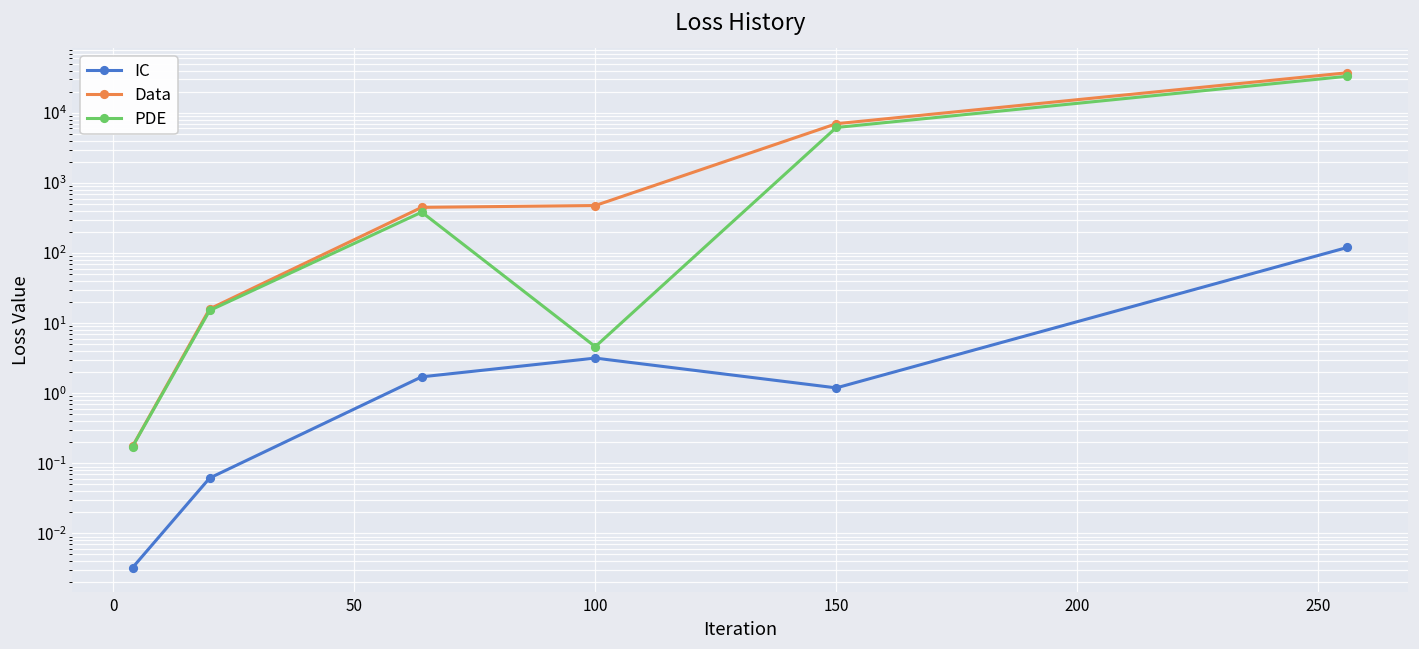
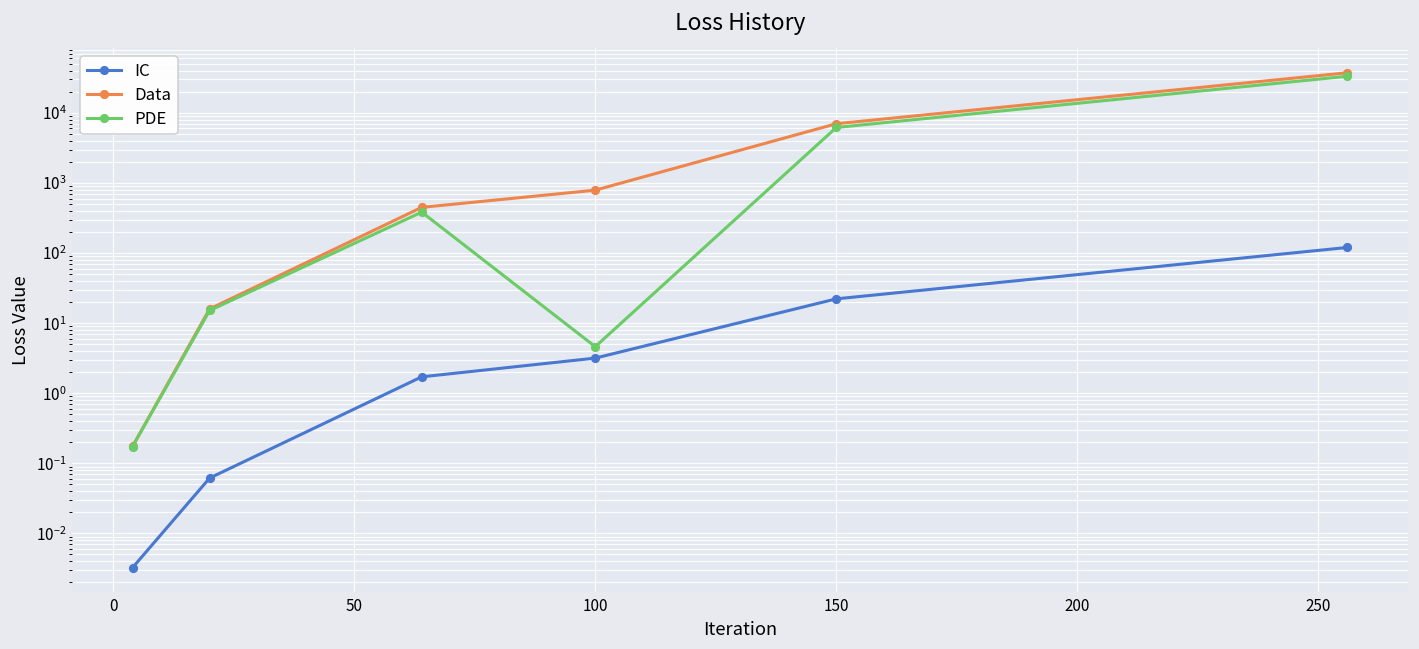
  {
    "IC": {
      "100": 3,
-     "150": 1.2
+     "150": 22
    },
    "Data": {
-     "100": 500,
+     "100": 800,
      "150": 7000
    },
    "PDE": {
      "100": 5,
      "150": 6000
    }
  }
